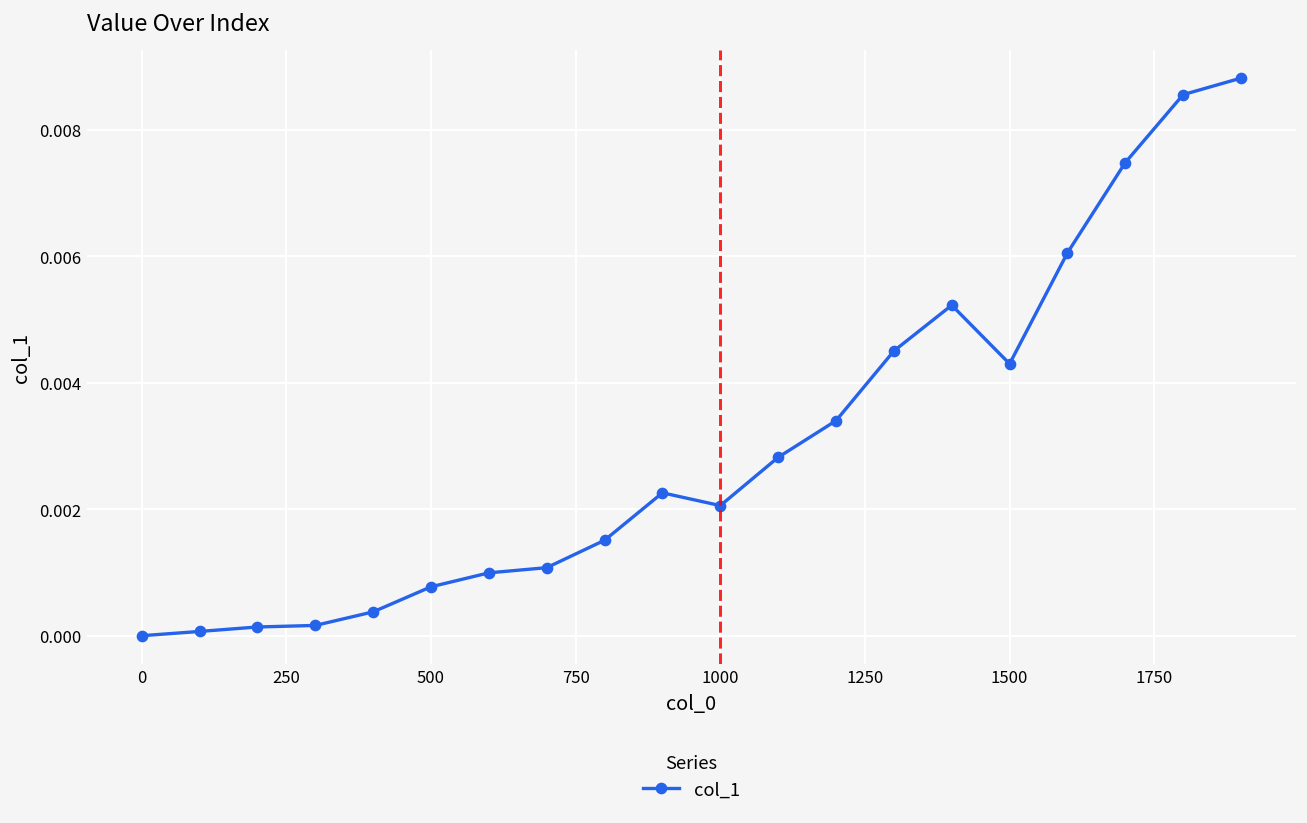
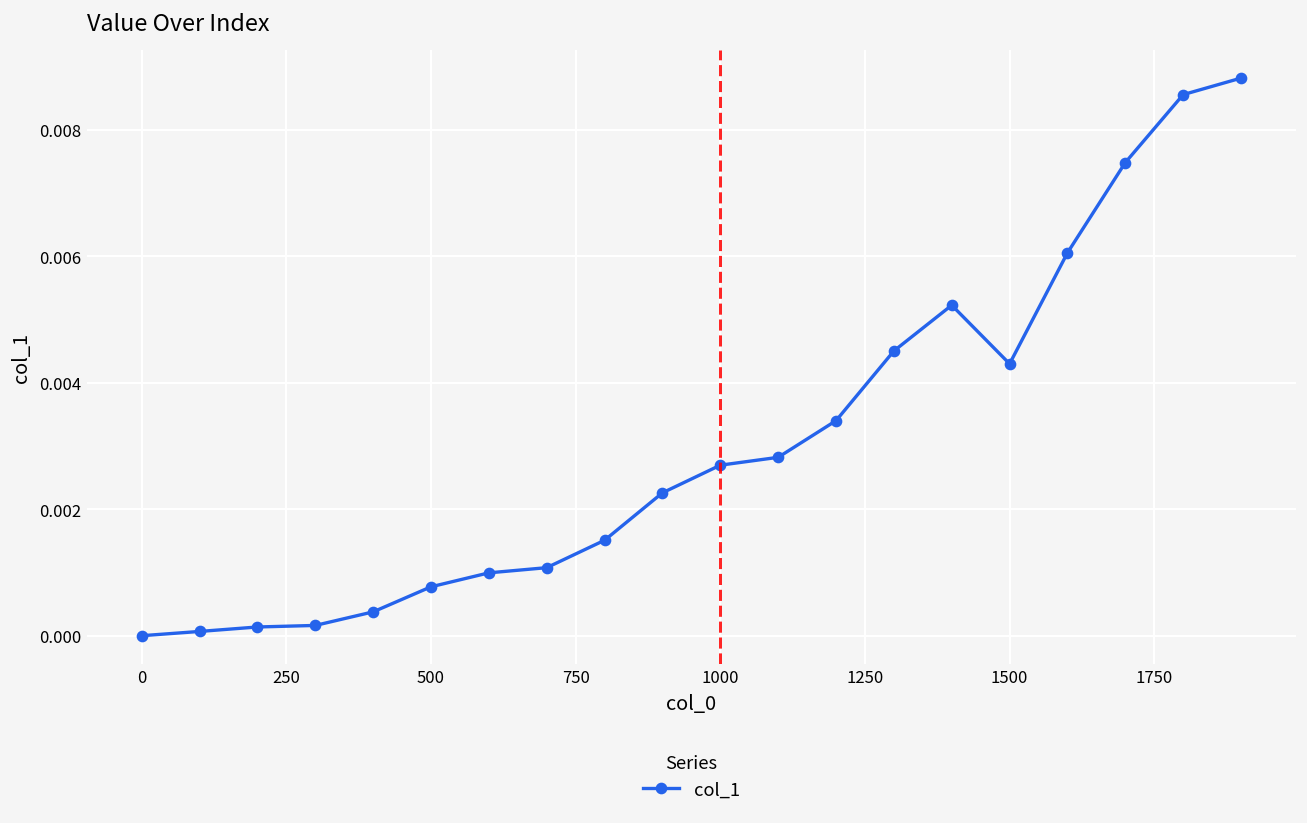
  {
    "0": 0.0000,
    "500": 0.0008,
-   "1000": 0.0021,
+   "1000": 0.0027,
    "1500": 0.0043
  }
